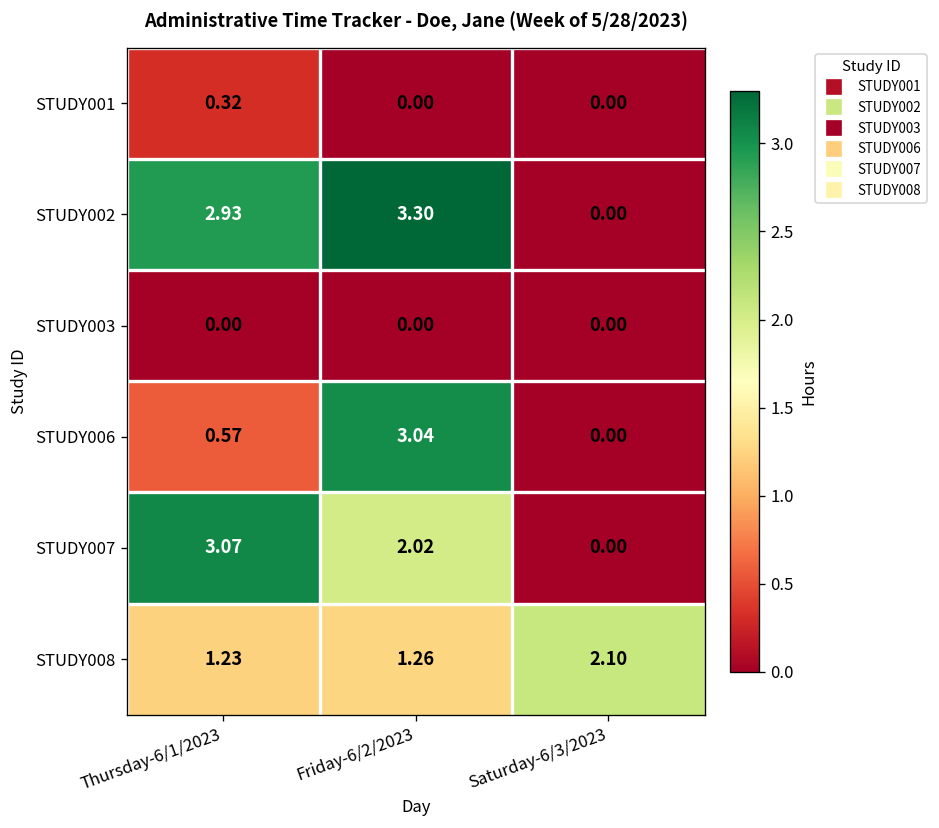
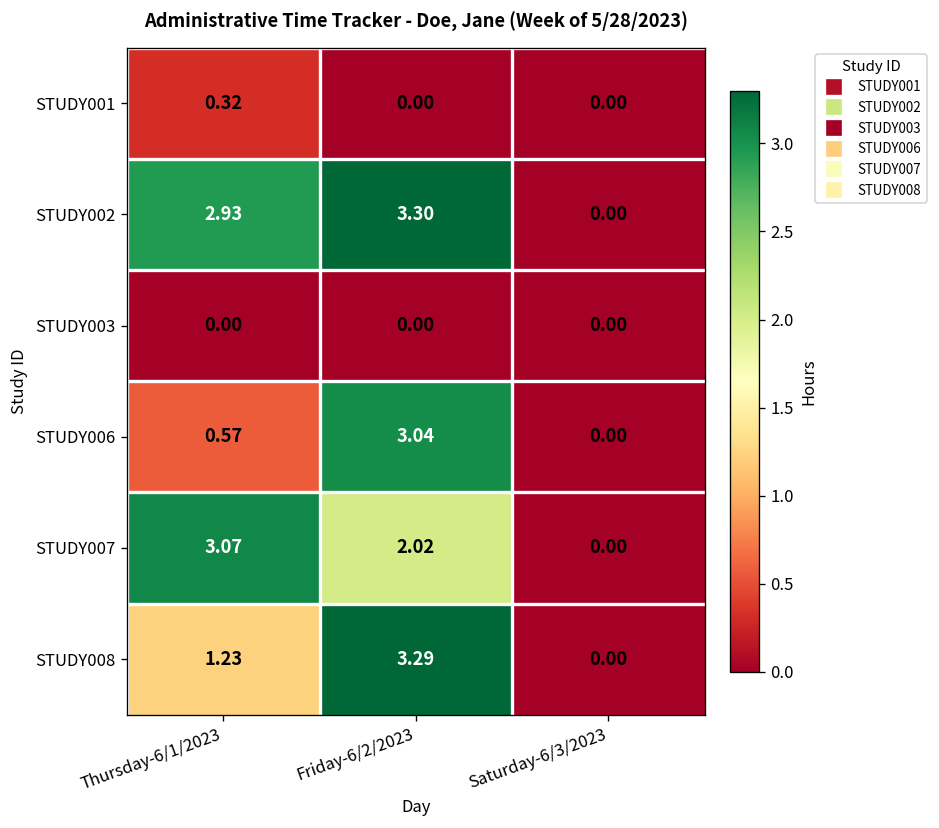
  {
    "STUDY001": {
      "Thursday-6/1/2023": 0.32,
      "Friday-6/2/2023": 0.00,
      "Saturday-6/3/2023": 0.00
    },
    "STUDY002": {
      "Thursday-6/1/2023": 2.93,
      "Friday-6/2/2023": 3.30,
      "Saturday-6/3/2023": 0.00
    },
    "STUDY003": {
      "Thursday-6/1/2023": 0.00,
      "Friday-6/2/2023": 0.00,
      "Saturday-6/3/2023": 0.00
    },
    "STUDY006": {
      "Thursday-6/1/2023": 0.57,
      "Friday-6/2/2023": 3.04,
      "Saturday-6/3/2023": 0.00
    },
    "STUDY007": {
      "Thursday-6/1/2023": 3.07,
      "Friday-6/2/2023": 2.02,
      "Saturday-6/3/2023": 0.00
    },
    "STUDY008": {
      "Thursday-6/1/2023": 1.23,
-     "Friday-6/2/2023": 1.26,
-     "Saturday-6/3/2023": 2.10
+     "Friday-6/2/2023": 3.29,
+     "Saturday-6/3/2023": 0.00
    }
  }
